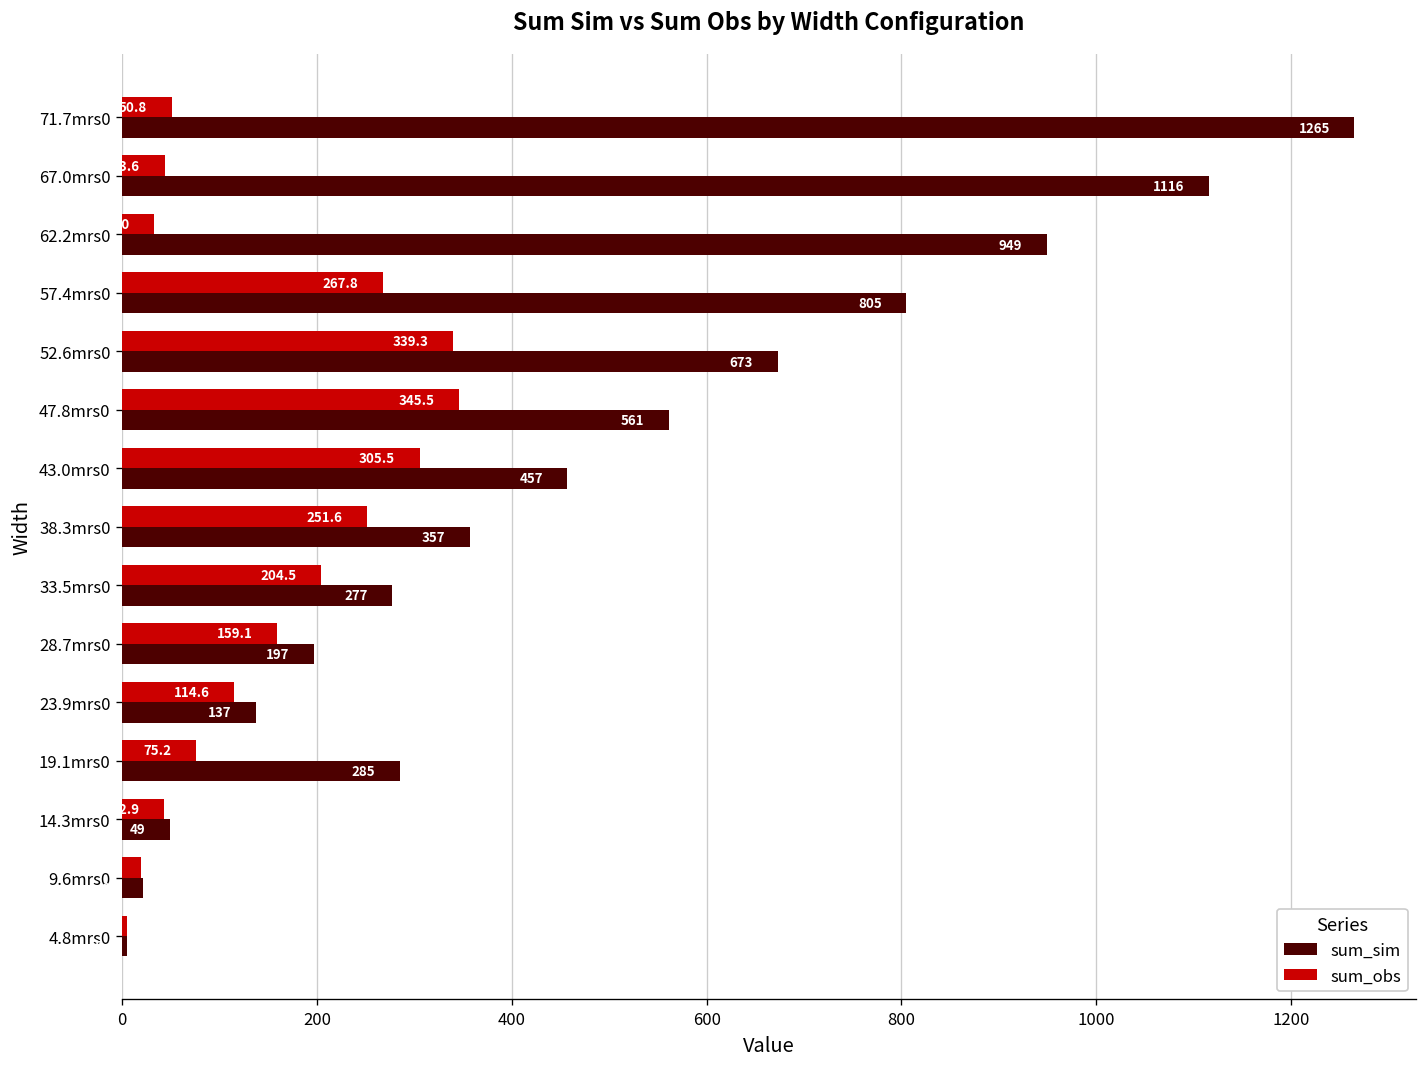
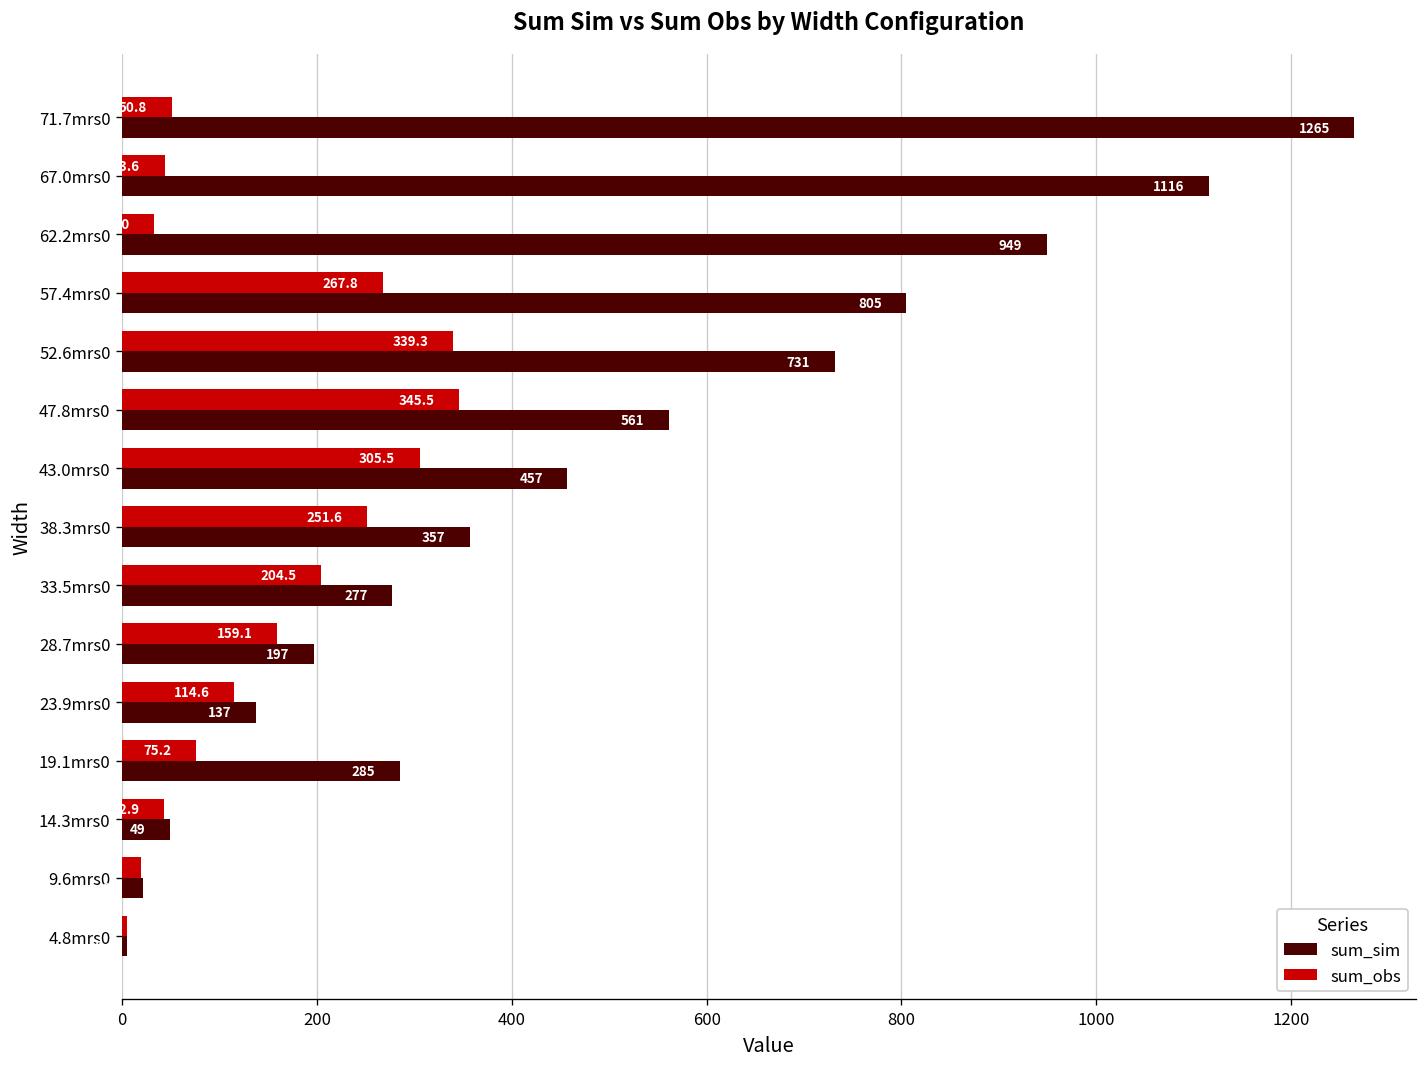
  {
    "sum_sim": {
      "71.7mrs0": 1265,
      "67.0mrs0": 1116,
      "62.2mrs0": 949,
      "57.4mrs0": 805,
-     "52.6mrs0": 673,
+     "52.6mrs0": 731,
      "47.8mrs0": 561,
      "43.0mrs0": 457,
      "38.3mrs0": 357,
      "33.5mrs0": 277,
      "28.7mrs0": 197,
      "23.9mrs0": 137,
      "19.1mrs0": 285,
      "14.3mrs0": 49
    },
    "sum_obs": {
      "71.7mrs0": 50.8,
      "67.0mrs0": 43.6,
      "57.4mrs0": 267.8,
      "52.6mrs0": 339.3,
      "47.8mrs0": 345.5,
      "43.0mrs0": 305.5,
      "38.3mrs0": 251.6,
      "33.5mrs0": 204.5,
      "28.7mrs0": 159.1,
      "23.9mrs0": 114.6,
      "19.1mrs0": 75.2,
      "14.3mrs0": 42.9
    }
  }
